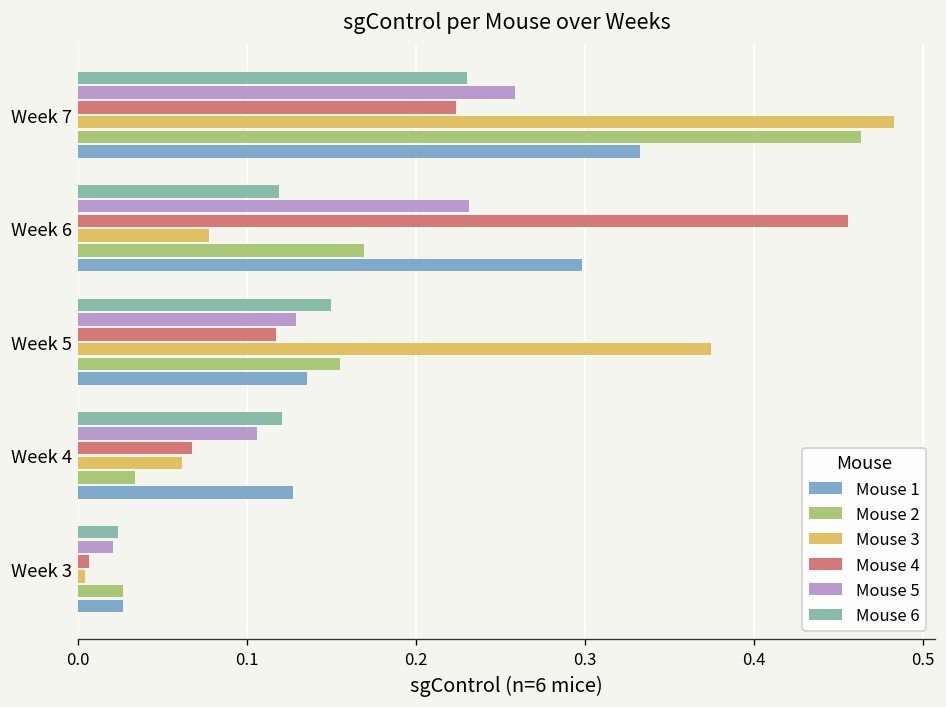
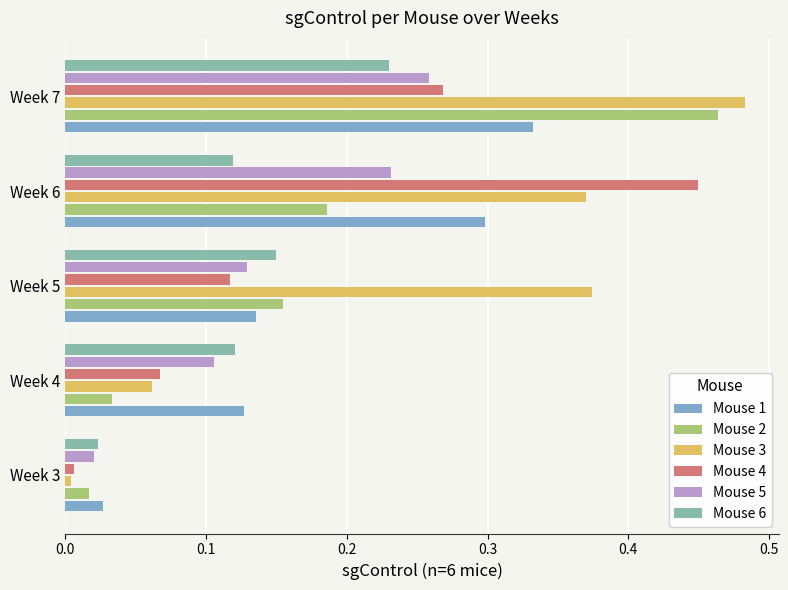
  {
    "Mouse 2": {
      "Week 7": 0.463,
-     "Week 6": 0.169,
+     "Week 6": 0.186,
      "Week 5": 0.155,
      "Week 4": 0.034,
-     "Week 3": 0.026
+     "Week 3": 0.017
    },
    "Mouse 3": {
      "Week 7": 0.483,
-     "Week 6": 0.077,
+     "Week 6": 0.370,
      "Week 5": 0.374,
      "Week 4": 0.061,
      "Week 3": 0.004
    },
    "Mouse 4": {
-     "Week 7": 0.224,
-     "Week 6": 0.456,
+     "Week 7": 0.268,
+     "Week 6": 0.450,
      "Week 5": 0.117,
      "Week 4": 0.067,
      "Week 3": 0.006
    }
  }
